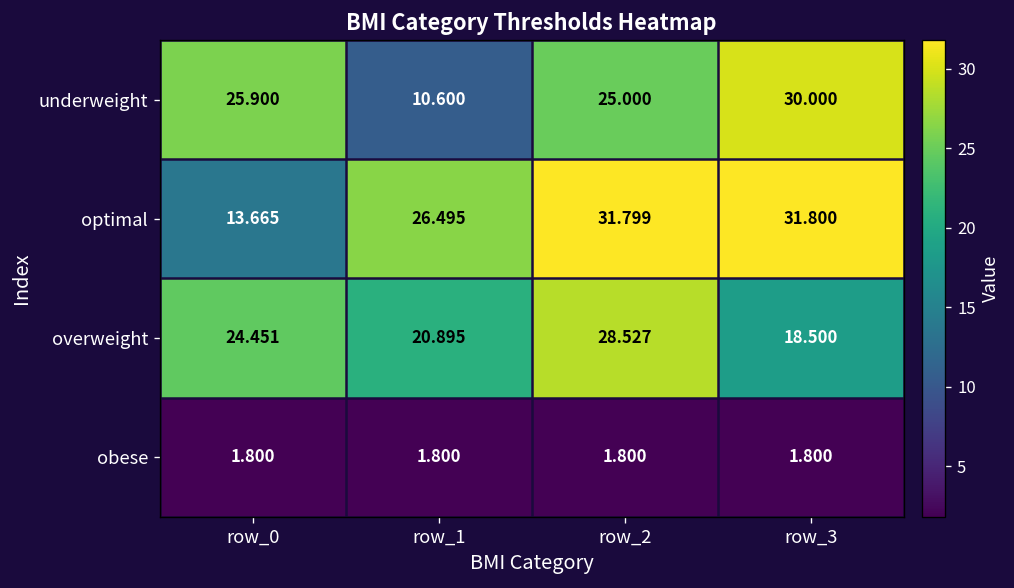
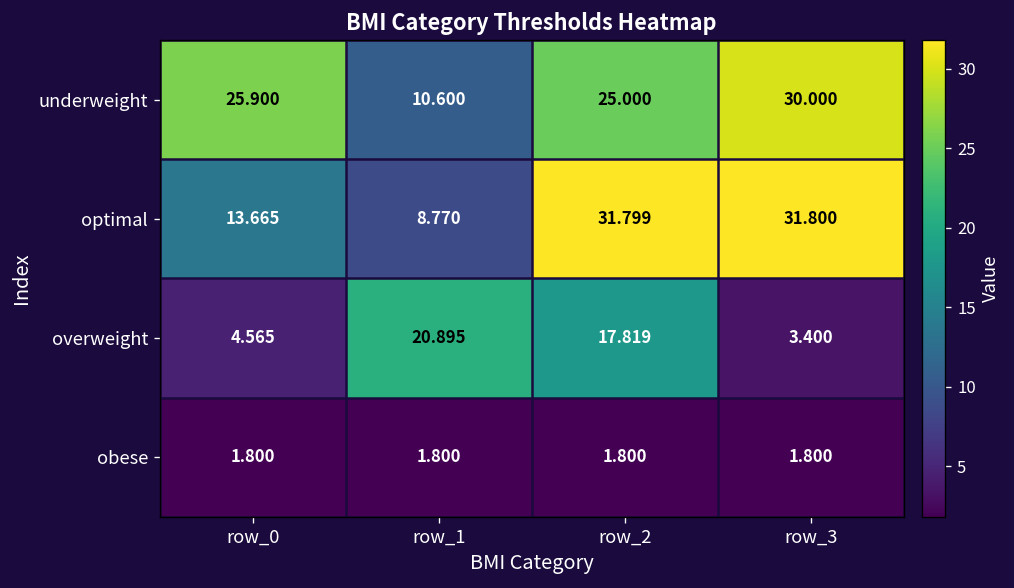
  {
    "underweight": {
      "row_0": 25.900,
      "row_1": 10.600,
      "row_2": 25.000,
      "row_3": 30.000
    },
    "optimal": {
      "row_0": 13.665,
-     "row_1": 26.495,
+     "row_1": 8.770,
      "row_2": 31.799,
      "row_3": 31.800
    },
    "overweight": {
-     "row_0": 24.451,
+     "row_0": 4.565,
      "row_1": 20.895,
-     "row_2": 28.527,
-     "row_3": 18.500
+     "row_2": 17.819,
+     "row_3": 3.400
    },
    "obese": {
      "row_0": 1.800,
      "row_1": 1.800,
      "row_2": 1.800,
      "row_3": 1.800
    }
  }
